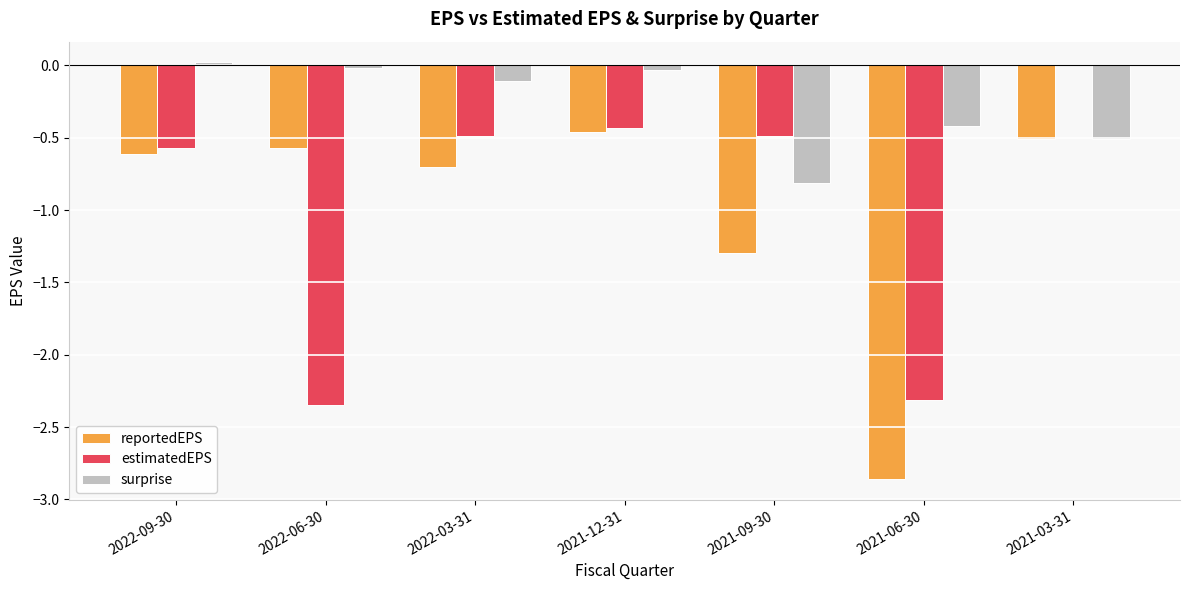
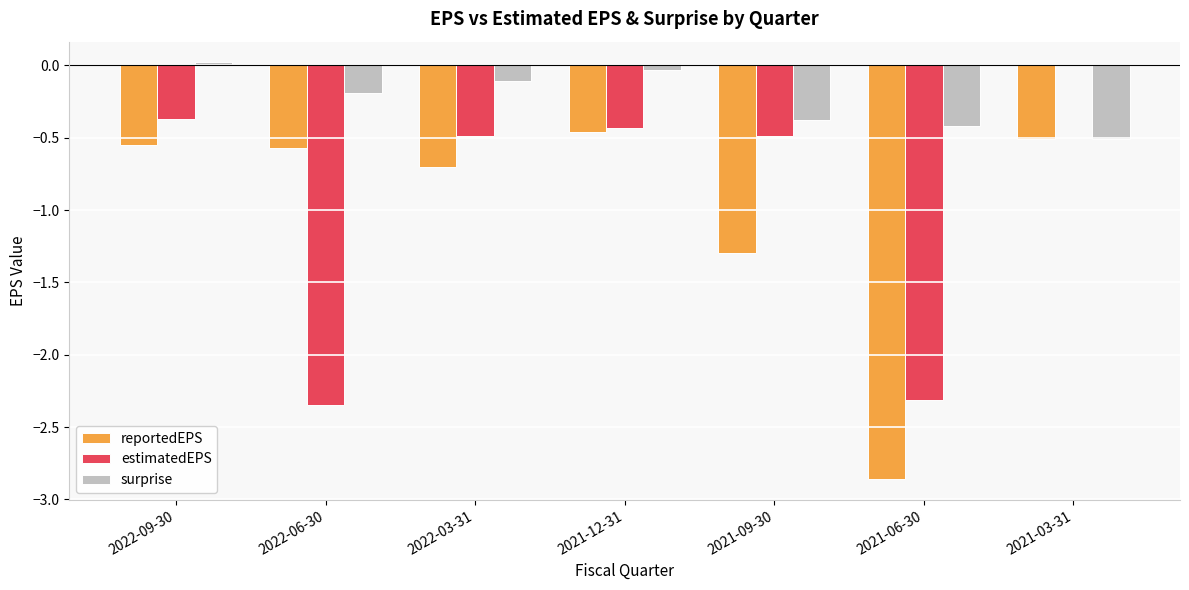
  {
    "reportedEPS": {
-     "2022-09-30": -0.61,
+     "2022-09-30": -0.55,
      "2022-06-30": -0.57,
      "2022-03-31": -0.70,
      "2021-12-31": -0.46,
      "2021-09-30": -1.30,
      "2021-06-30": -2.86,
      "2021-03-31": -0.51
    },
    "estimatedEPS": {
-     "2022-09-30": -0.57,
+     "2022-09-30": -0.37,
      "2022-06-30": -2.35,
      "2022-03-31": -0.49,
      "2021-12-31": -0.43,
      "2021-09-30": -0.49,
      "2021-06-30": -2.31,
      "2021-03-31": 0.00
    },
    "surprise": {
      "2022-09-30": 0.02,
-     "2022-06-30": -0.02,
+     "2022-06-30": -0.19,
      "2022-03-31": -0.11,
      "2021-12-31": -0.03,
-     "2021-09-30": -0.81,
+     "2021-09-30": -0.38,
      "2021-06-30": -0.42,
      "2021-03-31": -0.51
    }
  }
